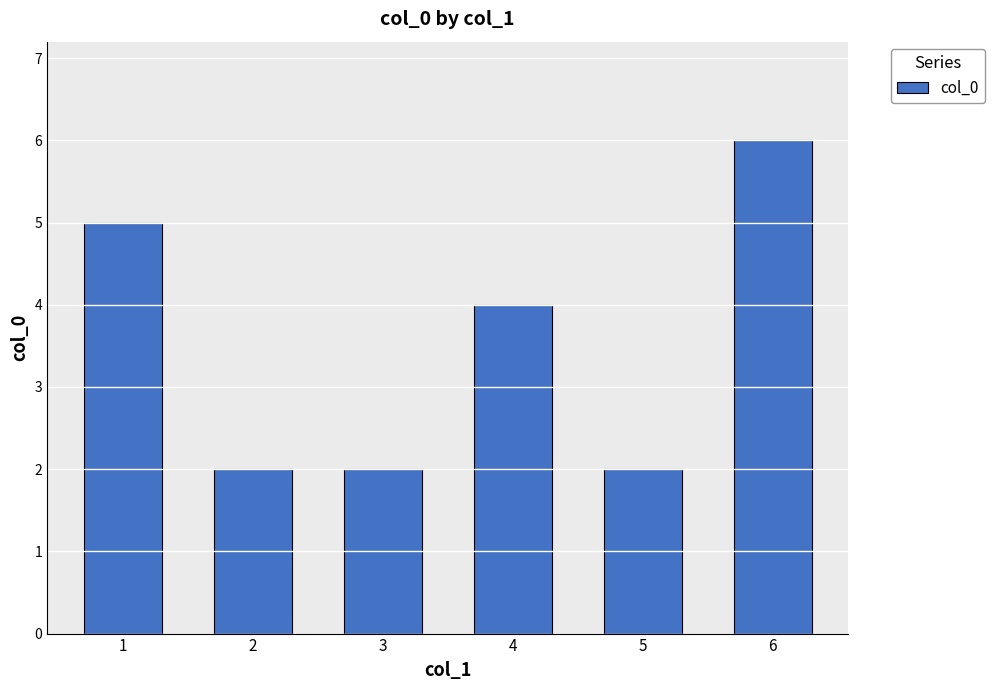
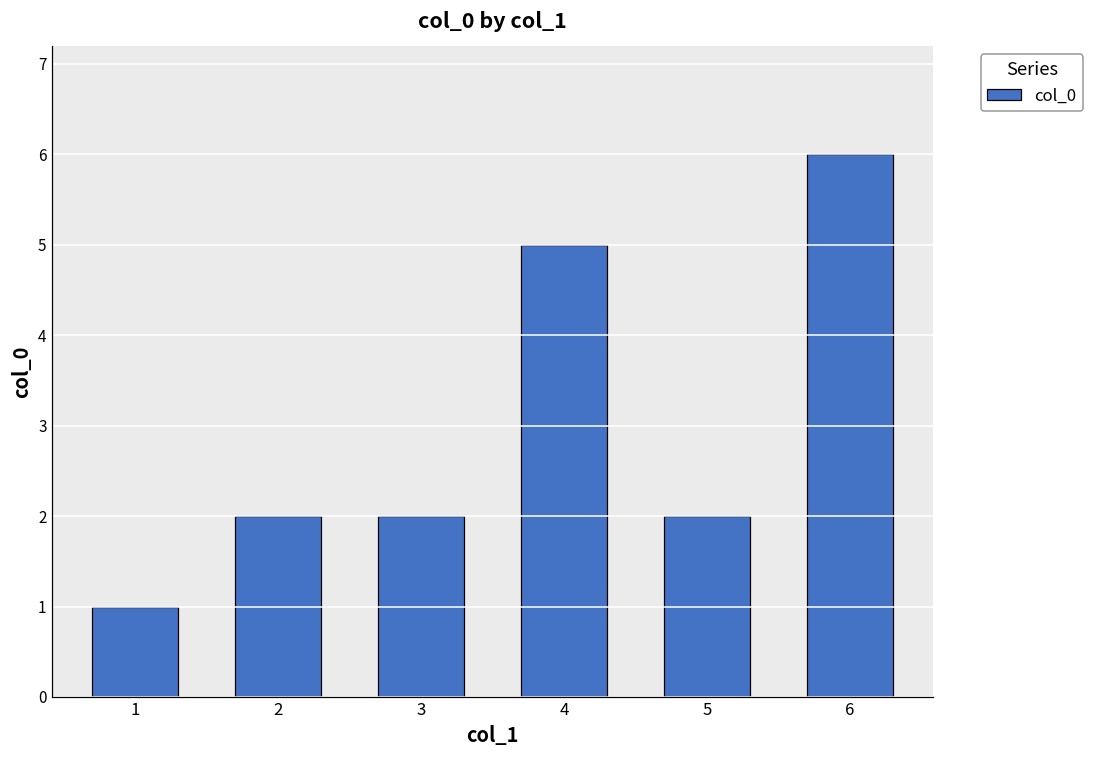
  {
-   "1": 5,
+   "1": 1,
    "2": 2,
    "3": 2,
-   "4": 4,
+   "4": 5,
    "5": 2,
    "6": 6
  }
